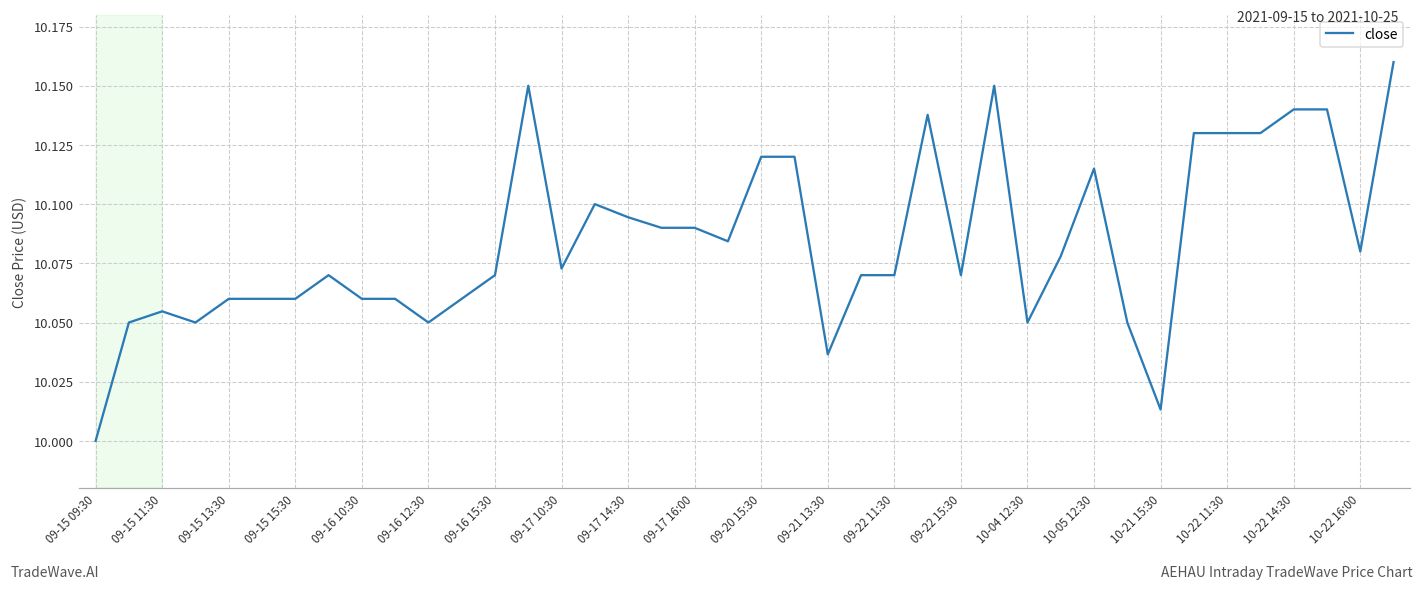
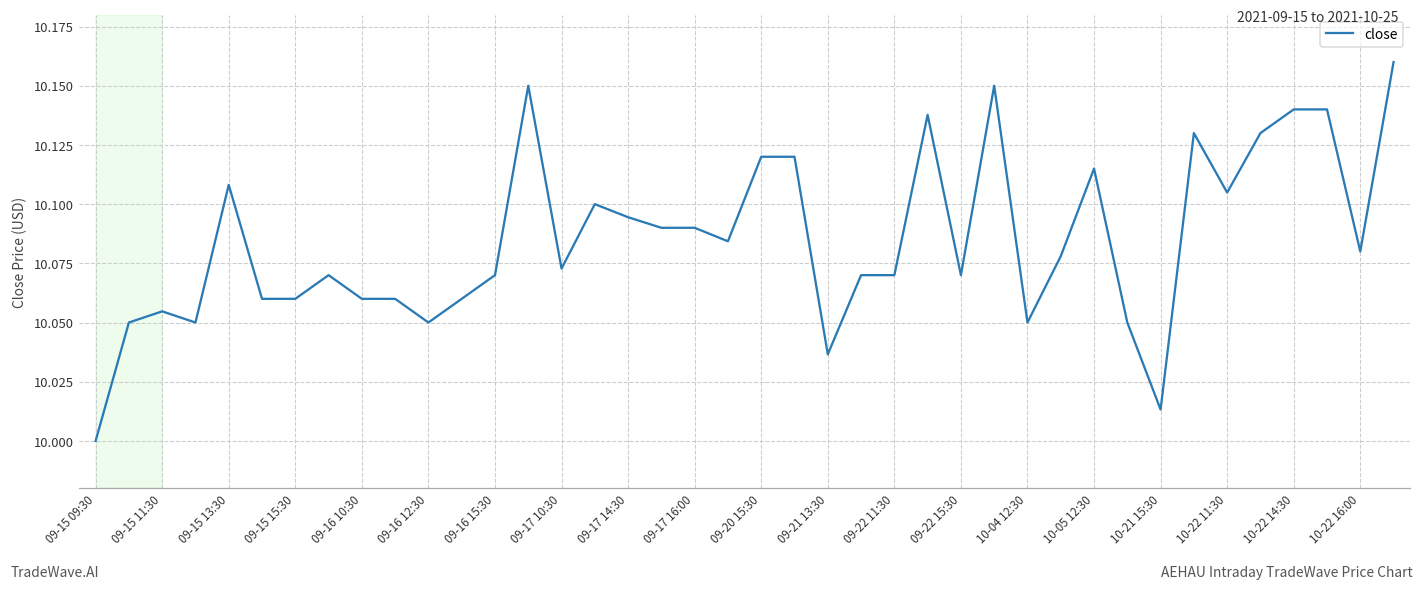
  {
    "09-15 09:30": 10.000,
    "09-15 11:30": 10.055,
-   "09-15 13:30": 10.060,
+   "09-15 13:30": 10.108,
    "09-15 15:30": 10.060,
    "09-16 10:30": 10.060,
    "09-16 12:30": 10.050,
    "09-16 15:30": 10.070,
    "09-17 10:30": 10.073,
    "09-17 14:30": 10.094,
    "09-17 16:00": 10.090,
    "09-20 15:30": 10.120,
    "09-21 13:30": 10.037,
    "09-22 11:30": 10.070,
    "09-22 15:30": 10.070,
    "10-04 12:30": 10.050,
    "10-05 12:30": 10.115,
    "10-21 15:30": 10.013,
-   "10-22 11:30": 10.130,
+   "10-22 11:30": 10.105,
    "10-22 14:30": 10.140,
    "10-22 16:00": 10.080
  }
